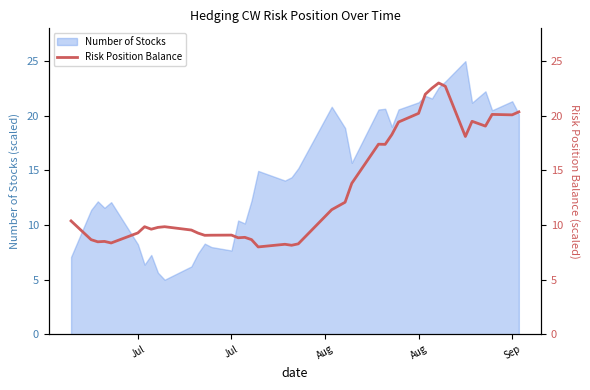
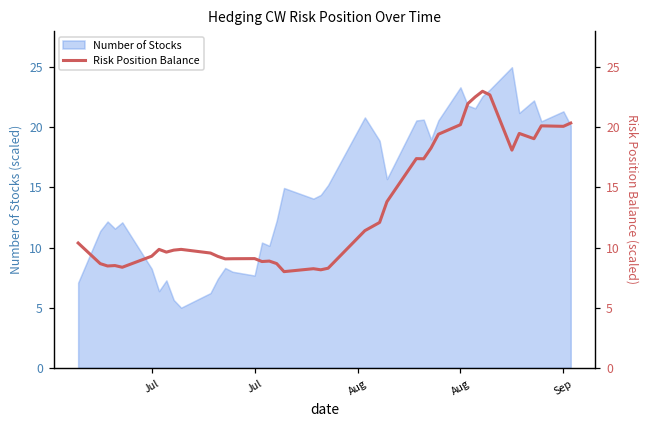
  {
    "Number of Stocks": {
-     "Aug": 21.2,
+     "Aug": 23.3,
      "Sep": 21.3
    },
    "Risk Position Balance": {
      "Aug": 20.2,
      "Sep": 20.1
    }
  }
